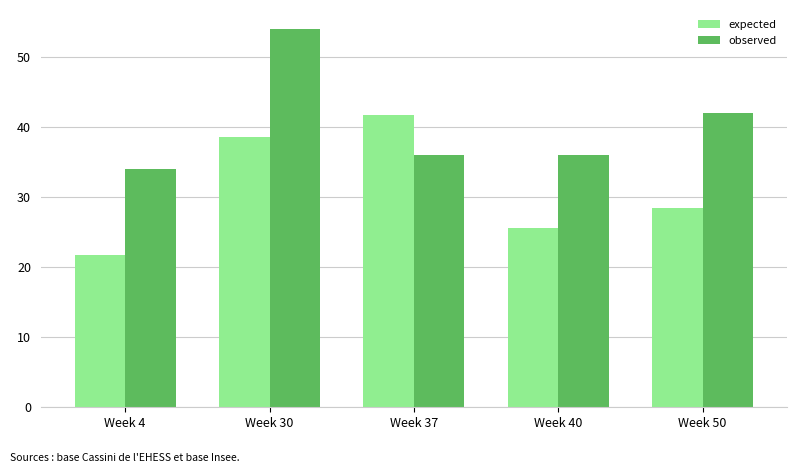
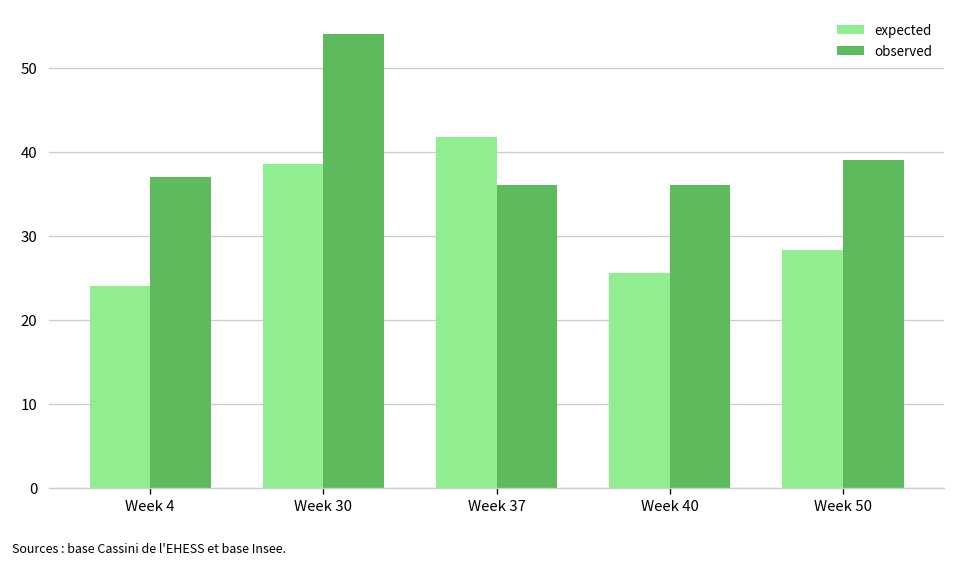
  {
    "expected": {
-     "Week 4": 22,
+     "Week 4": 24,
      "Week 30": 39,
      "Week 37": 42,
      "Week 40": 26,
      "Week 50": 28
    },
    "observed": {
-     "Week 4": 34,
+     "Week 4": 37,
      "Week 30": 54,
      "Week 37": 36,
      "Week 40": 36,
-     "Week 50": 42
+     "Week 50": 39
    }
  }
